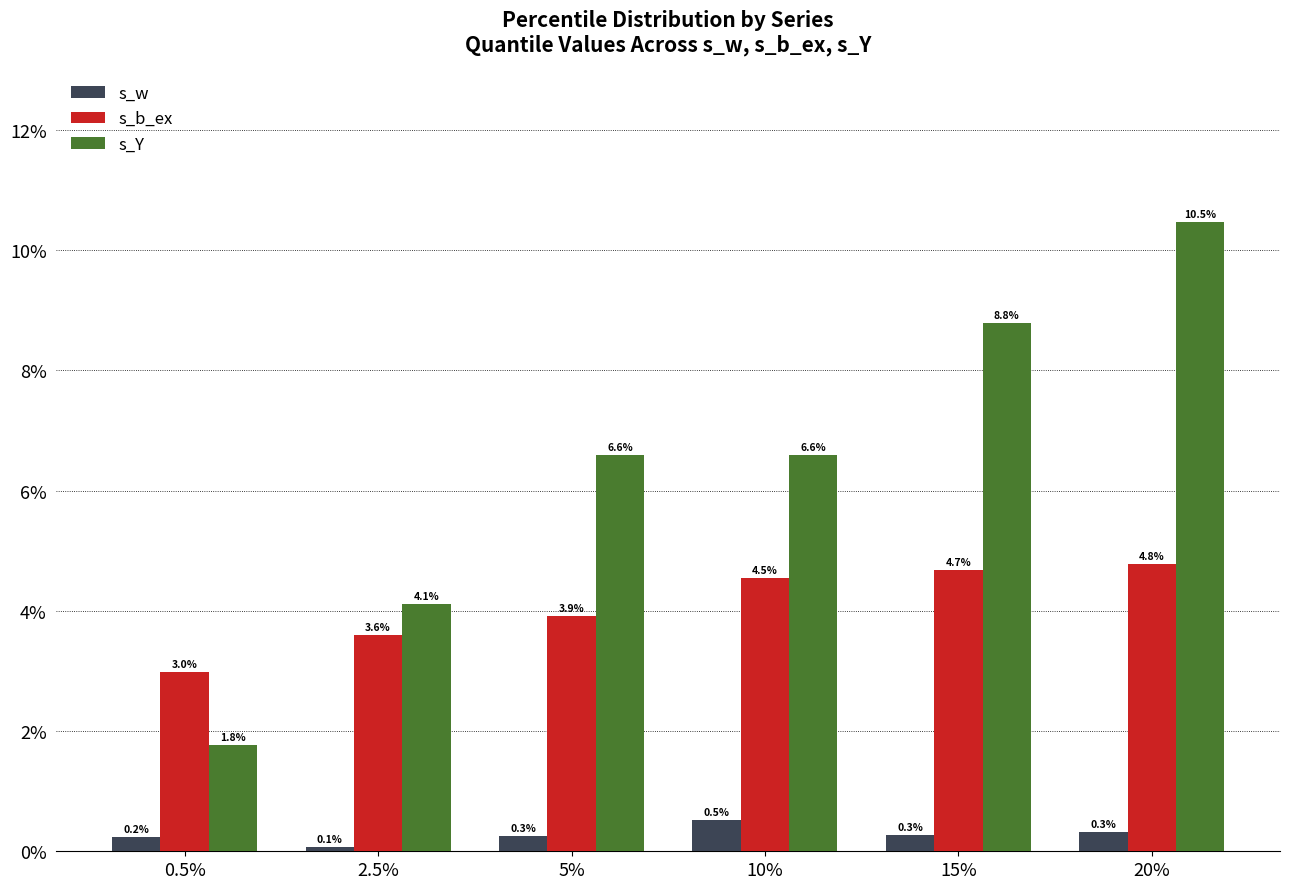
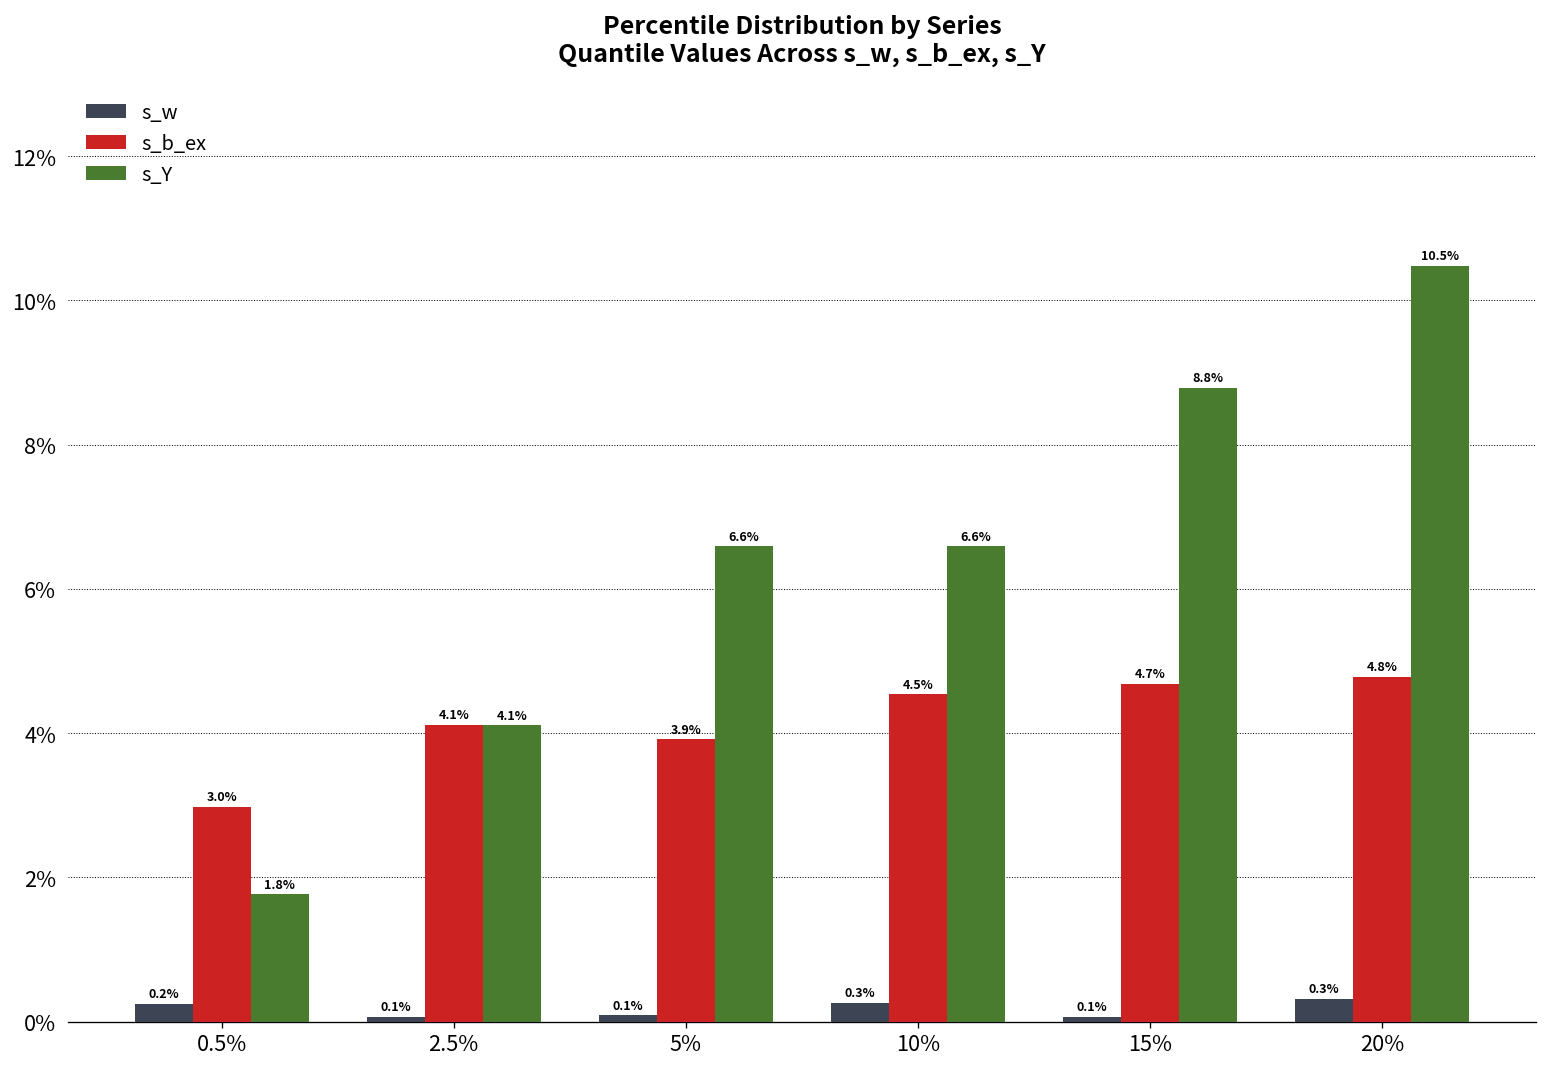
  {
    "s_w": {
      "0.5%": "0.2%",
      "2.5%": "0.1%",
-     "5%": "0.3%",
-     "10%": "0.5%",
-     "15%": "0.3%",
+     "5%": "0.1%",
+     "10%": "0.3%",
+     "15%": "0.1%",
      "20%": "0.3%"
    },
    "s_b_ex": {
      "0.5%": "3.0%",
-     "2.5%": "3.6%",
+     "2.5%": "4.1%",
      "5%": "3.9%",
      "10%": "4.5%",
      "15%": "4.7%",
      "20%": "4.8%"
    },
    "s_Y": {
      "0.5%": "1.8%",
      "2.5%": "4.1%",
      "5%": "6.6%",
      "10%": "6.6%",
      "15%": "8.8%",
      "20%": "10.5%"
    }
  }
